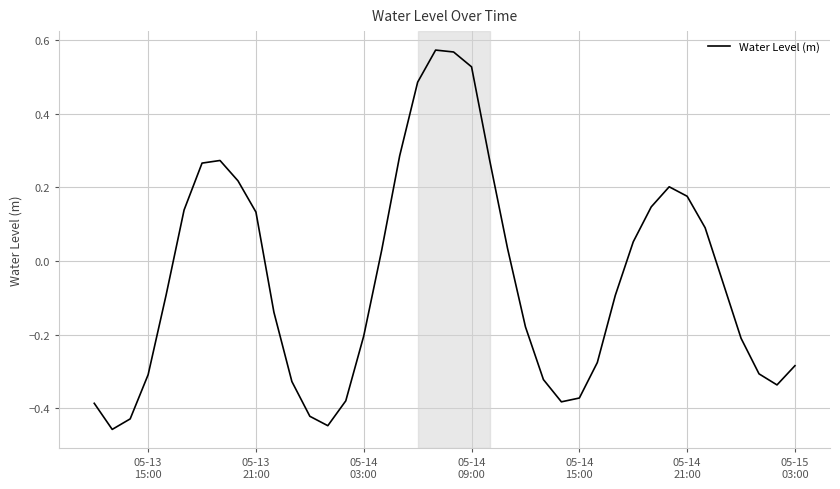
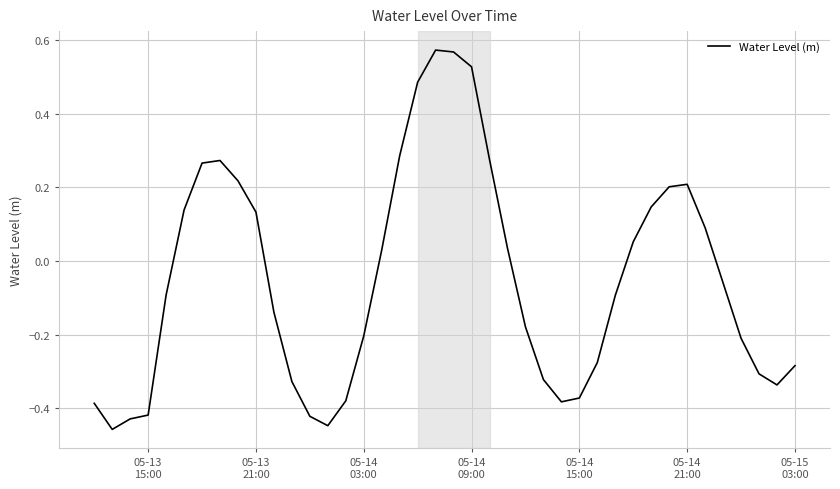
  {
-   "05-13 15:00": -0.31,
+   "05-13 15:00": -0.42,
    "05-13 21:00": 0.13,
    "05-14 03:00": -0.20,
    "05-14 09:00": 0.53,
    "05-14 15:00": -0.37,
-   "05-14 21:00": 0.18,
+   "05-14 21:00": 0.21,
    "05-15 03:00": -0.28
  }
